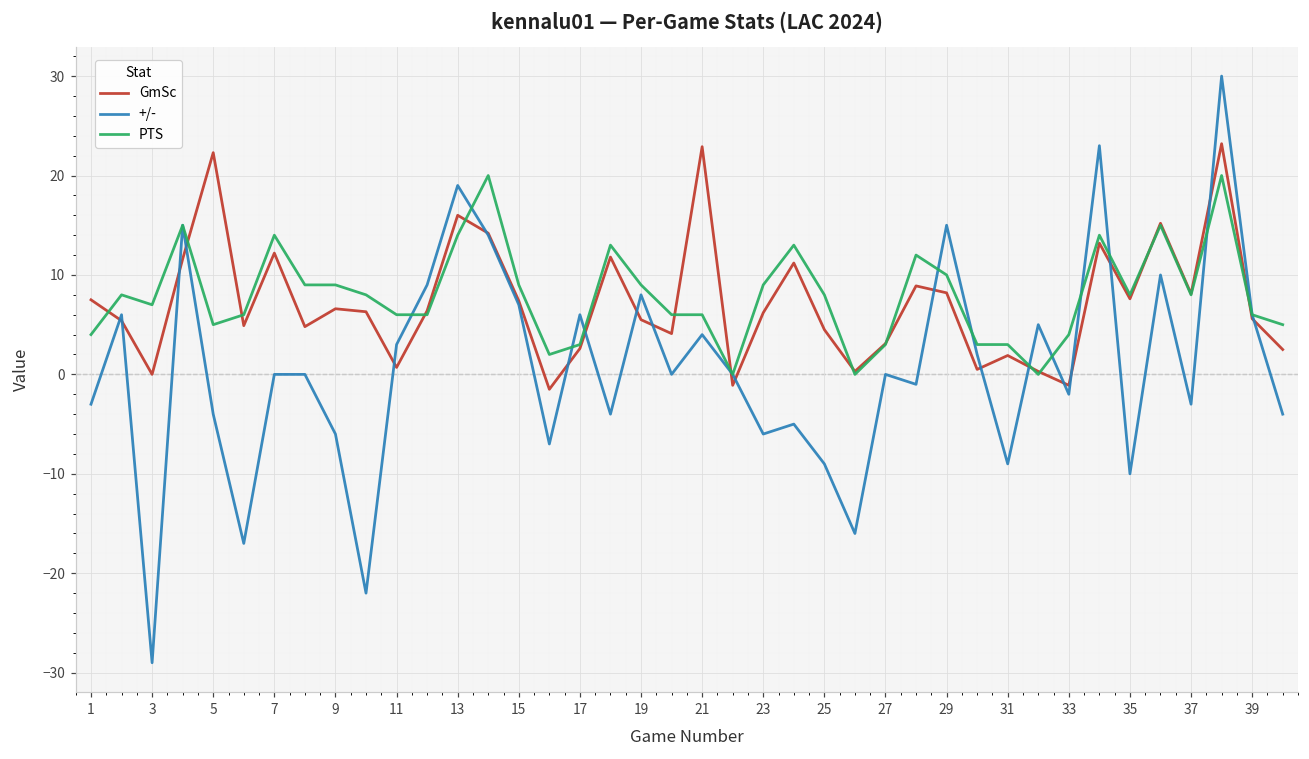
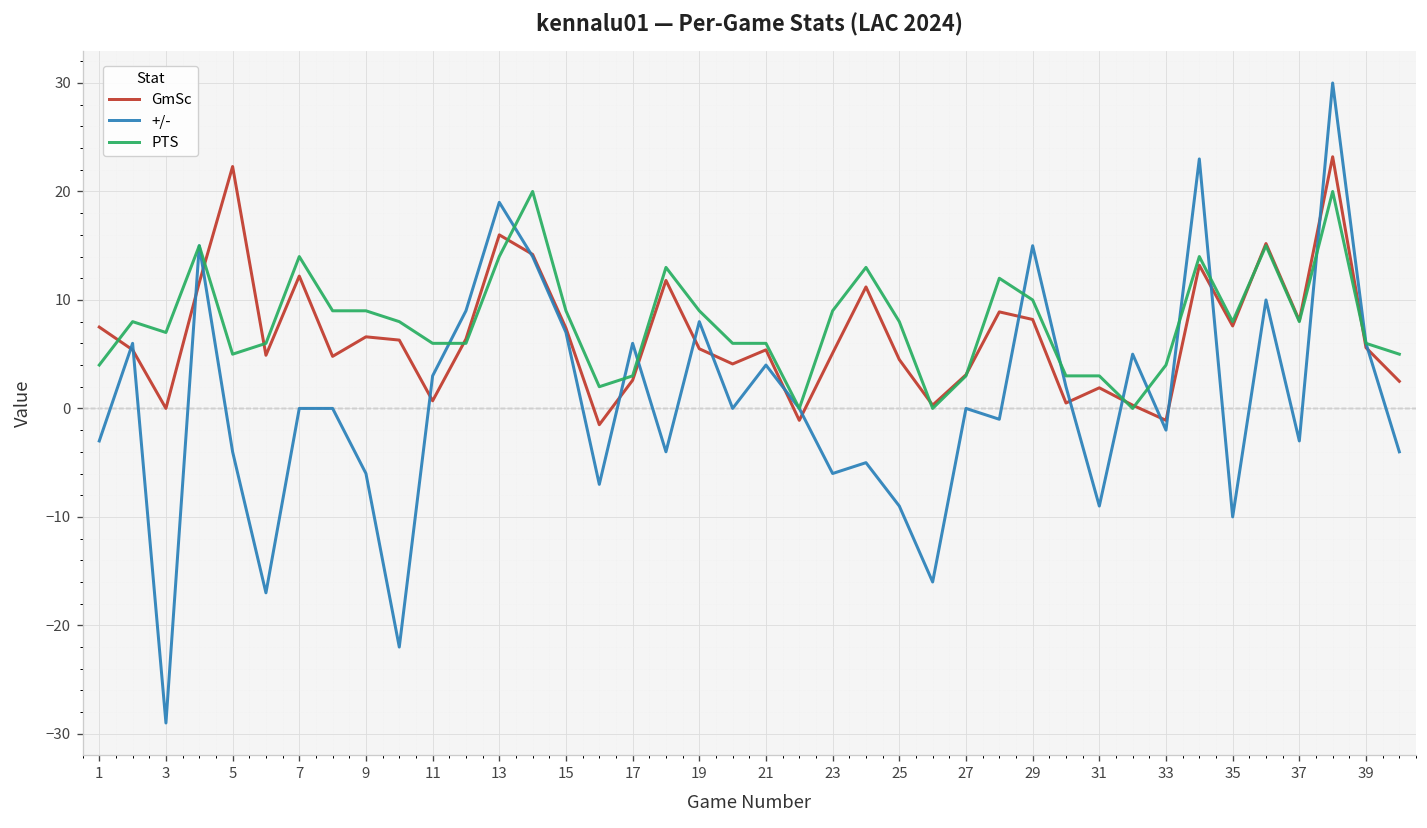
  {
    "GmSc": {
      "1": 8,
      "3": 0,
      "5": 22,
      "7": 12,
      "9": 7,
      "11": 1,
      "13": 16,
      "15": 7,
      "17": 3,
      "19": 6,
-     "21": 23,
-     "23": 6,
+     "21": 5,
+     "23": 5,
      "25": 5,
      "29": 8,
      "31": 2,
      "33": -1,
      "35": 8,
      "39": 6
    },
    "+/-": {
      "1": -3,
      "3": -29,
      "5": -4,
      "7": 0,
      "9": -6,
      "11": 3,
      "13": 19,
      "15": 7,
      "17": 6,
      "19": 8,
      "21": 4,
      "23": -6,
      "25": -9,
      "27": 0,
      "29": 15,
      "31": -9,
      "33": -2,
      "35": -10,
      "37": -3
    },
    "PTS": {
      "1": 4,
      "3": 7,
      "5": 5,
      "7": 14,
      "9": 9,
      "11": 6,
      "13": 14,
      "15": 9,
      "17": 3,
      "19": 9,
      "21": 6,
      "23": 9,
      "25": 8,
      "29": 10,
      "31": 3,
      "33": 4,
      "35": 8
    }
  }
